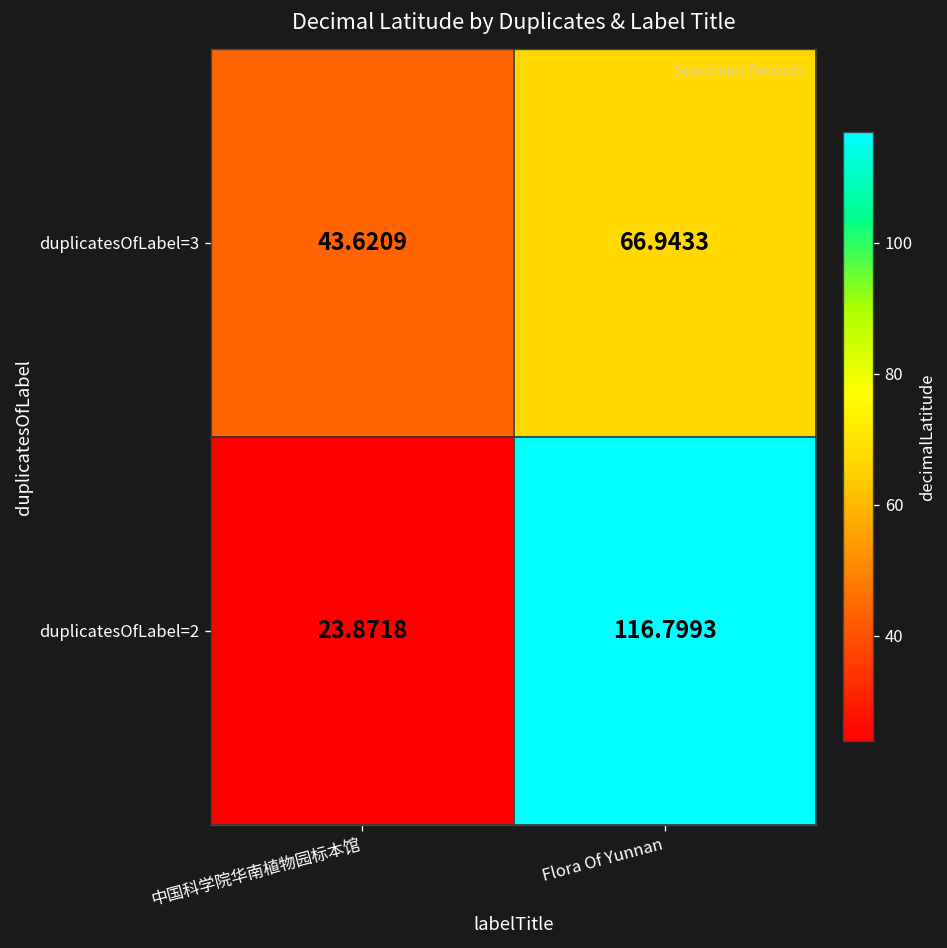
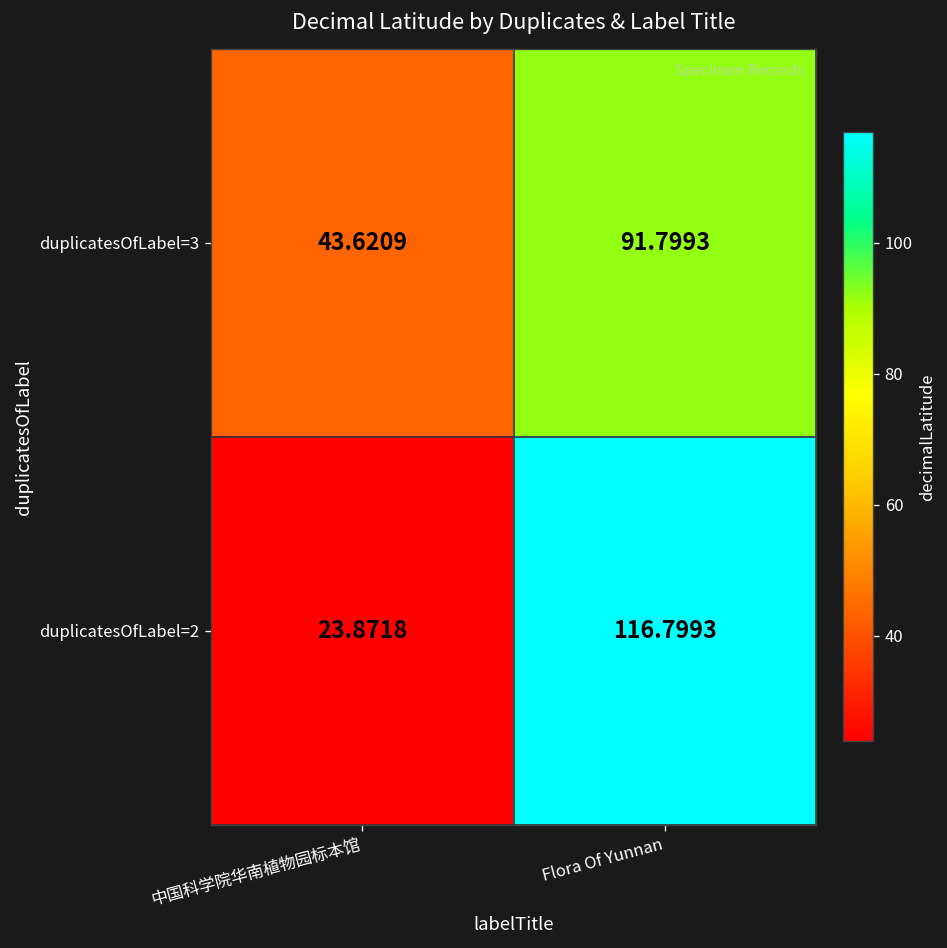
  {
    "duplicatesOfLabel=3": {
      "中国科学院华南植物园标本馆": 43.6209,
-     "Flora Of Yunnan": 66.9433
+     "Flora Of Yunnan": 91.7993
    },
    "duplicatesOfLabel=2": {
      "中国科学院华南植物园标本馆": 23.8718,
      "Flora Of Yunnan": 116.7993
    }
  }
